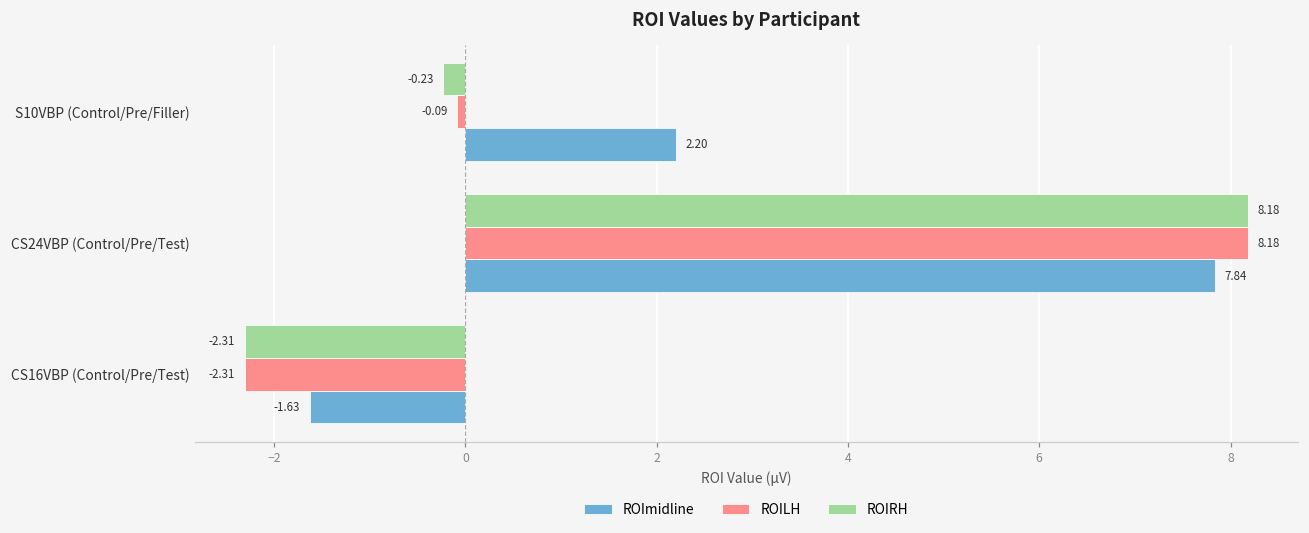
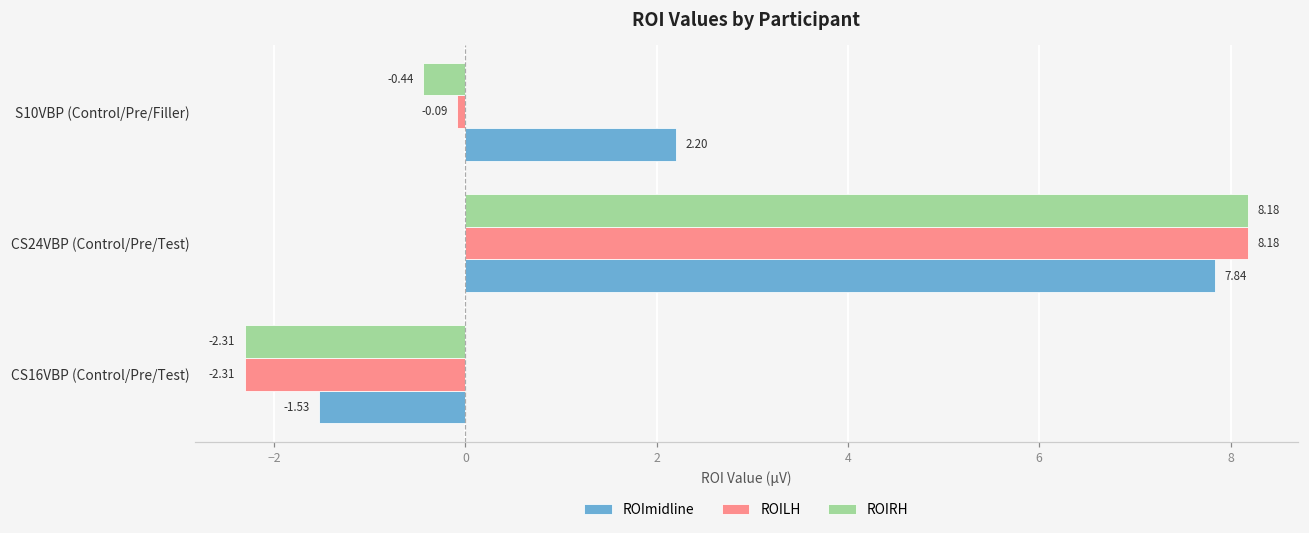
  {
    "ROImidline": {
      "S10VBP (Control/Pre/Filler)": 2.20,
      "CS24VBP (Control/Pre/Test)": 7.84,
-     "CS16VBP (Control/Pre/Test)": -1.63
+     "CS16VBP (Control/Pre/Test)": -1.53
    },
    "ROILH": {
      "S10VBP (Control/Pre/Filler)": -0.09,
      "CS24VBP (Control/Pre/Test)": 8.18,
      "CS16VBP (Control/Pre/Test)": -2.31
    },
    "ROIRH": {
-     "S10VBP (Control/Pre/Filler)": -0.23,
+     "S10VBP (Control/Pre/Filler)": -0.44,
      "CS24VBP (Control/Pre/Test)": 8.18,
      "CS16VBP (Control/Pre/Test)": -2.31
    }
  }
